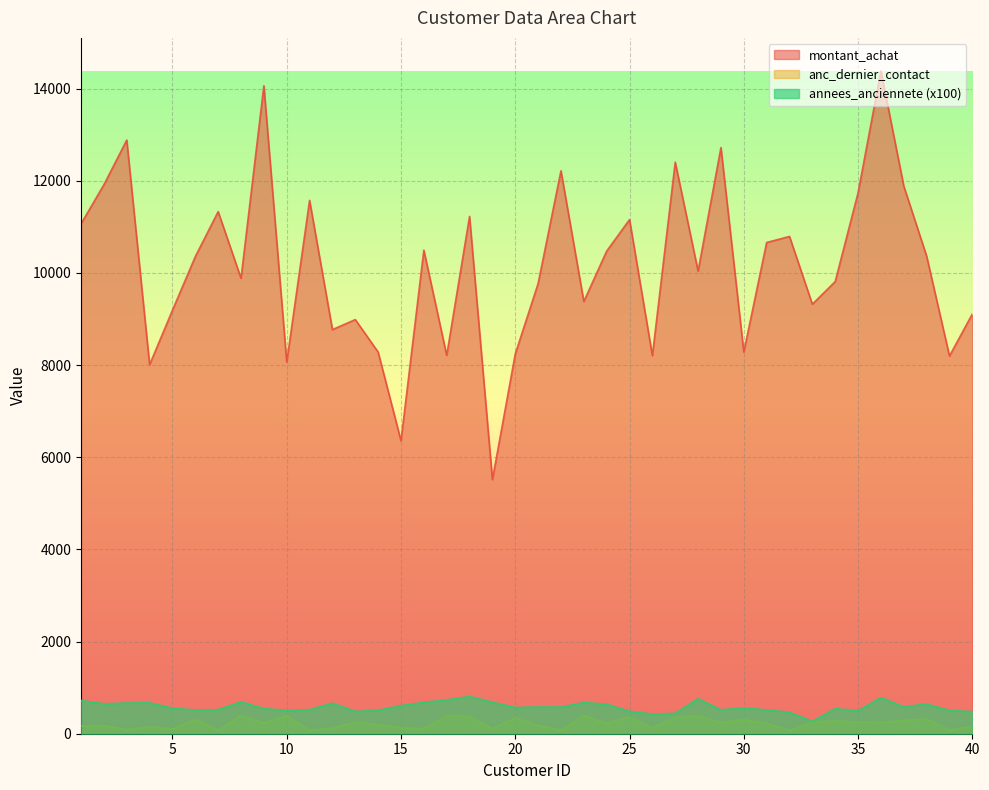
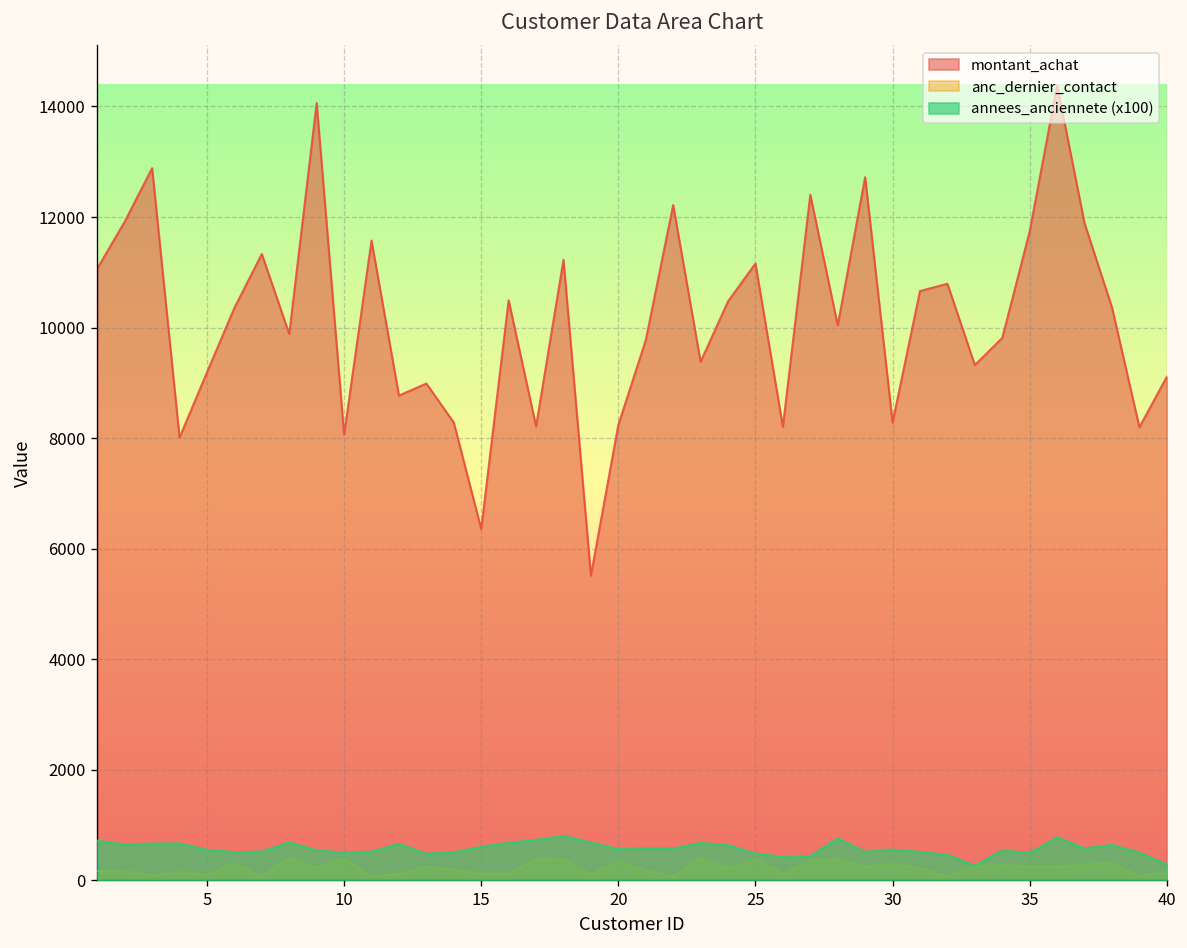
  {
    "montant_achat": {
      "5": 9200,
      "10": 8100,
      "15": 6400,
      "20": 8200,
      "25": 11200,
      "30": 8300,
      "35": 11700,
      "40": 9100
    },
    "anc_dernier_contact": {
      "5": 100,
      "10": 400,
      "15": 100,
      "20": 300,
      "25": 400,
      "30": 300,
      "35": 200,
      "40": 200
    },
    "annees_anciennete (x100)": {
      "5": 600,
      "10": 500,
      "15": 600,
      "20": 600,
      "25": 500,
      "30": 600,
      "35": 500,
-     "40": 500
+     "40": 300
    }
  }
